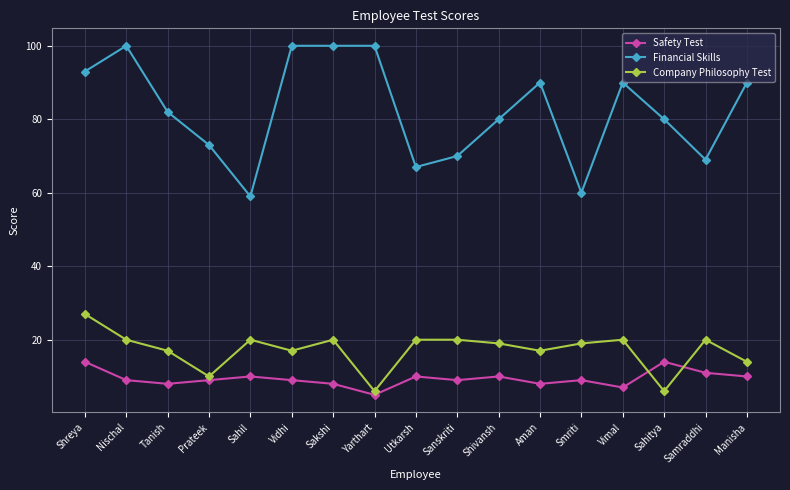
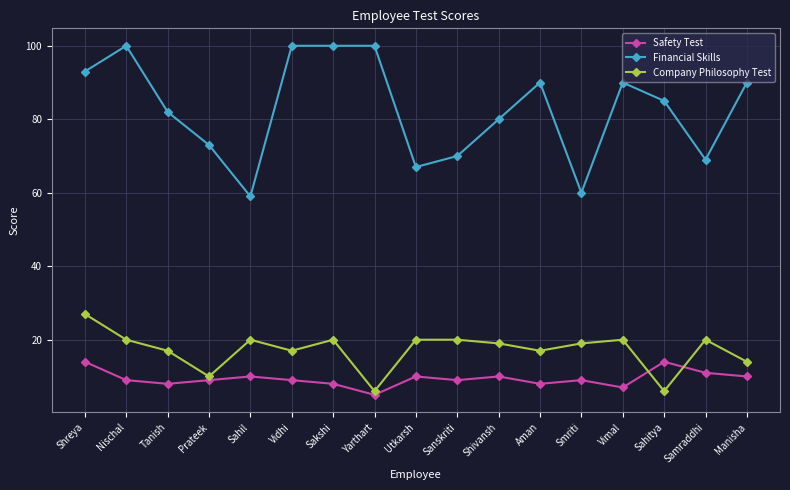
  {
    "Safety Test": {
      "Shreya": 14,
      "Nischal": 9,
      "Tanish": 8,
      "Prateek": 9,
      "Sahil": 10,
      "Vidhi": 9,
      "Sakshi": 8,
      "Yarthart": 5,
      "Utkarsh": 10,
      "Sanskriti": 9,
      "Shivansh": 10,
      "Aman": 8,
      "Smriti": 9,
      "Vimal": 7,
      "Sahitya": 14,
      "Samraddhi": 11,
      "Manisha": 10
    },
    "Financial Skills": {
      "Shreya": 93,
      "Nischal": 100,
      "Tanish": 82,
      "Prateek": 73,
      "Sahil": 59,
      "Vidhi": 100,
      "Sakshi": 100,
      "Yarthart": 100,
      "Utkarsh": 67,
      "Sanskriti": 70,
      "Shivansh": 80,
      "Aman": 90,
      "Smriti": 60,
      "Vimal": 90,
-     "Sahitya": 80,
+     "Sahitya": 85,
      "Samraddhi": 69,
      "Manisha": 90
    },
    "Company Philosophy Test": {
      "Shreya": 27,
      "Nischal": 20,
      "Tanish": 17,
      "Prateek": 10,
      "Sahil": 20,
      "Vidhi": 17,
      "Sakshi": 20,
      "Yarthart": 6,
      "Utkarsh": 20,
      "Sanskriti": 20,
      "Shivansh": 19,
      "Aman": 17,
      "Smriti": 19,
      "Vimal": 20,
      "Sahitya": 6,
      "Samraddhi": 20,
      "Manisha": 14
    }
  }
